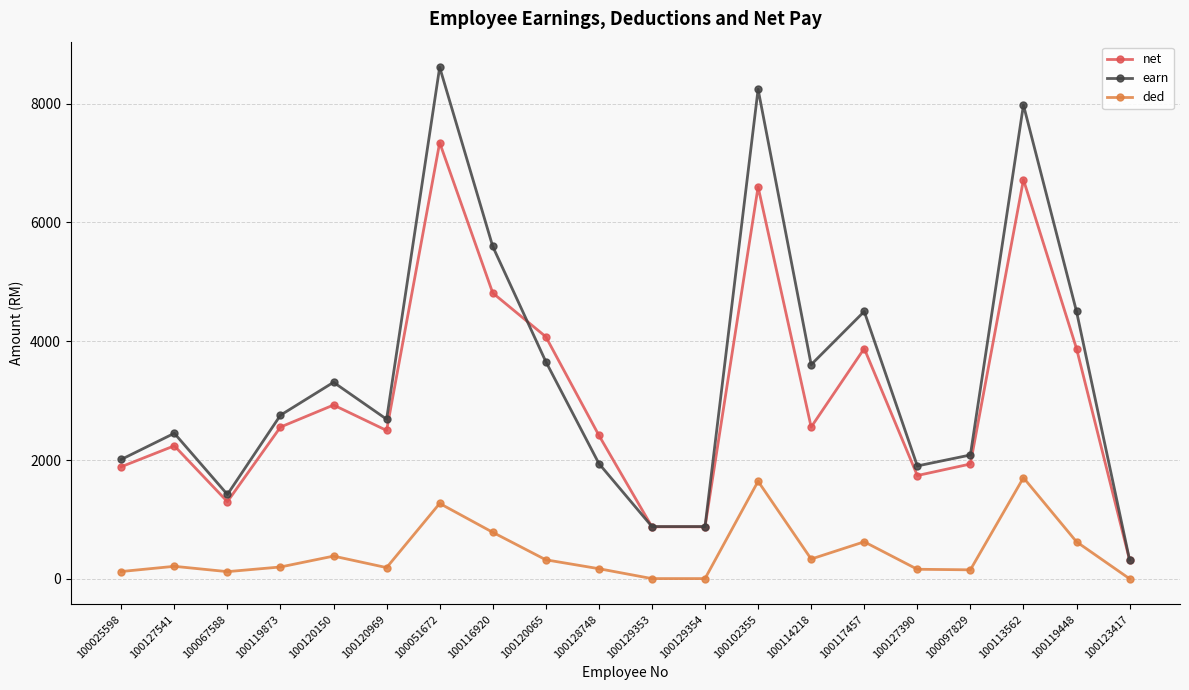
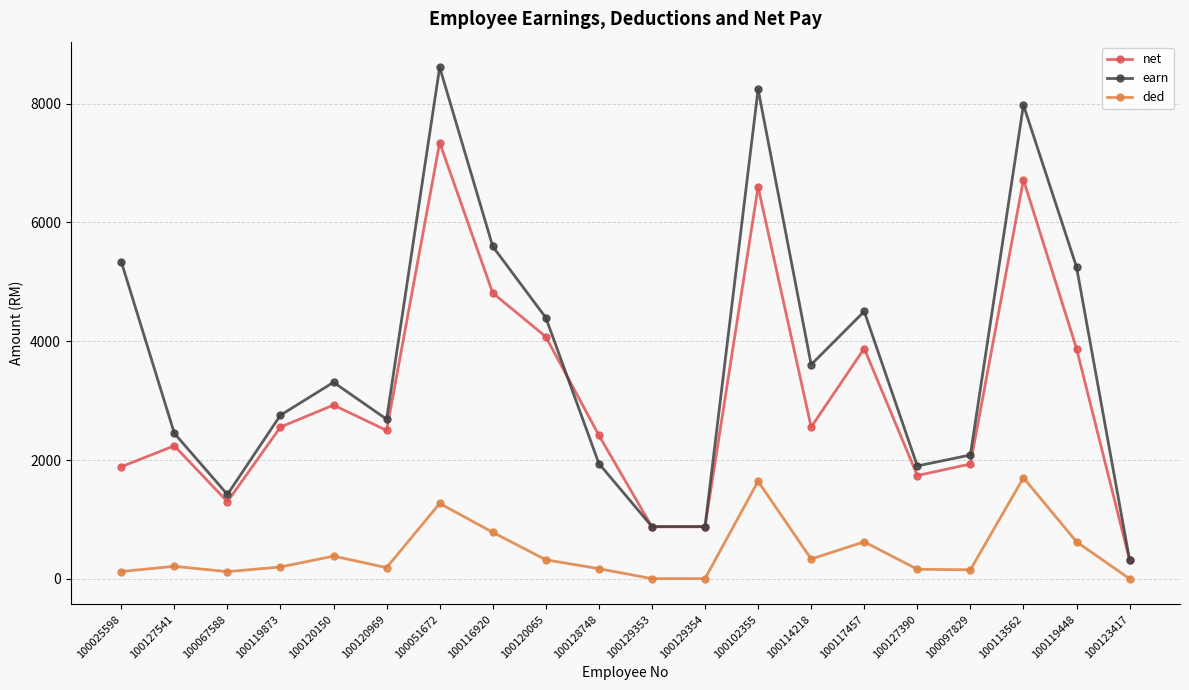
  {
    "earn": {
-     "100025598": 2000,
+     "100025598": 5300,
      "100127541": 2500,
      "100067588": 1400,
      "100119873": 2800,
      "100120150": 3300,
      "100120969": 2700,
      "100051672": 8600,
      "100116920": 5600,
-     "100120065": 3700,
+     "100120065": 4400,
      "100128748": 1900,
      "100102355": 8200,
      "100114218": 3600,
      "100117457": 4500,
      "100127390": 1900,
      "100097829": 2100,
      "100113562": 8000,
-     "100119448": 4500
+     "100119448": 5200
    }
  }
